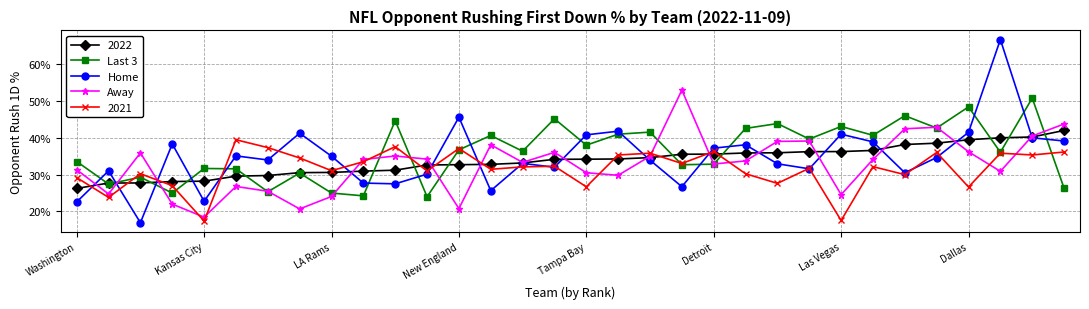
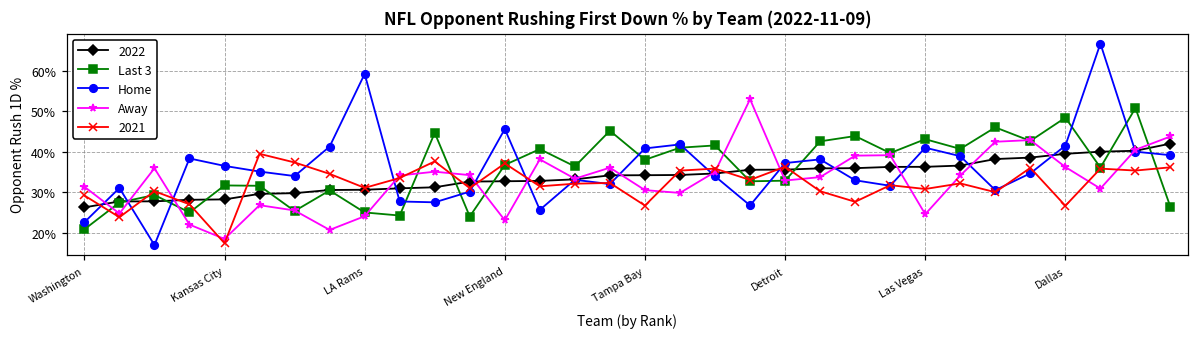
  {
    "2022": {
      "Washington": "26%",
      "Kansas City": "28%",
      "New England": "33%",
      "Tampa Bay": "34%",
      "Detroit": "36%",
      "Las Vegas": "36%",
      "Dallas": "39%"
    },
    "Last 3": {
-     "Washington": "34%",
+     "Washington": "21%",
      "Kansas City": "32%",
      "LA Rams": "25%",
      "Tampa Bay": "38%",
      "Las Vegas": "43%",
      "Dallas": "48%"
    },
    "Home": {
      "Washington": "23%",
-     "Kansas City": "23%",
-     "LA Rams": "35%",
+     "Kansas City": "36%",
+     "LA Rams": "59%",
      "New England": "46%",
      "Tampa Bay": "41%",
      "Detroit": "37%",
      "Las Vegas": "41%",
      "Dallas": "41%"
    },
    "Away": {
      "Washington": "31%",
      "Kansas City": "18%",
      "LA Rams": "24%",
-     "New England": "21%",
+     "New England": "23%",
      "Tampa Bay": "31%",
      "Las Vegas": "25%",
      "Dallas": "36%"
    },
    "2021": {
      "Washington": "29%",
      "Kansas City": "17%",
      "Tampa Bay": "27%",
      "Detroit": "36%",
-     "Las Vegas": "18%",
+     "Las Vegas": "31%",
      "Dallas": "27%"
    }
  }
